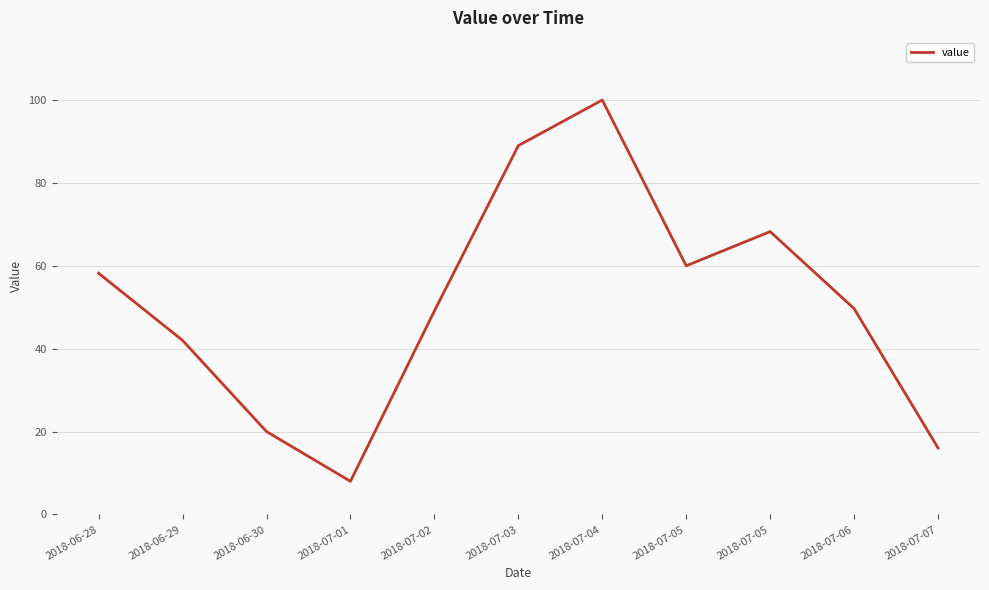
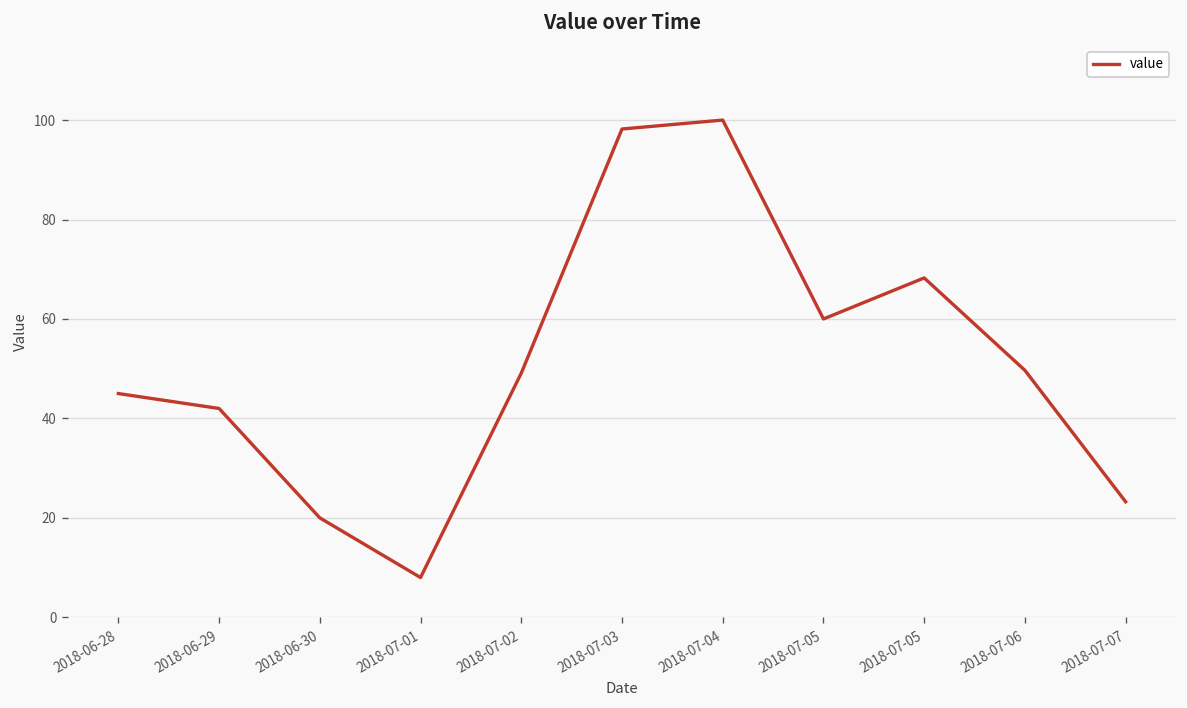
  {
-   "2018-06-28": 58,
+   "2018-06-28": 45,
    "2018-06-29": 42,
    "2018-06-30": 20,
    "2018-07-01": 8,
    "2018-07-02": 49,
-   "2018-07-03": 89,
+   "2018-07-03": 98,
    "2018-07-04": 100,
    "2018-07-06": 50,
-   "2018-07-07": 16
+   "2018-07-07": 23
  }
